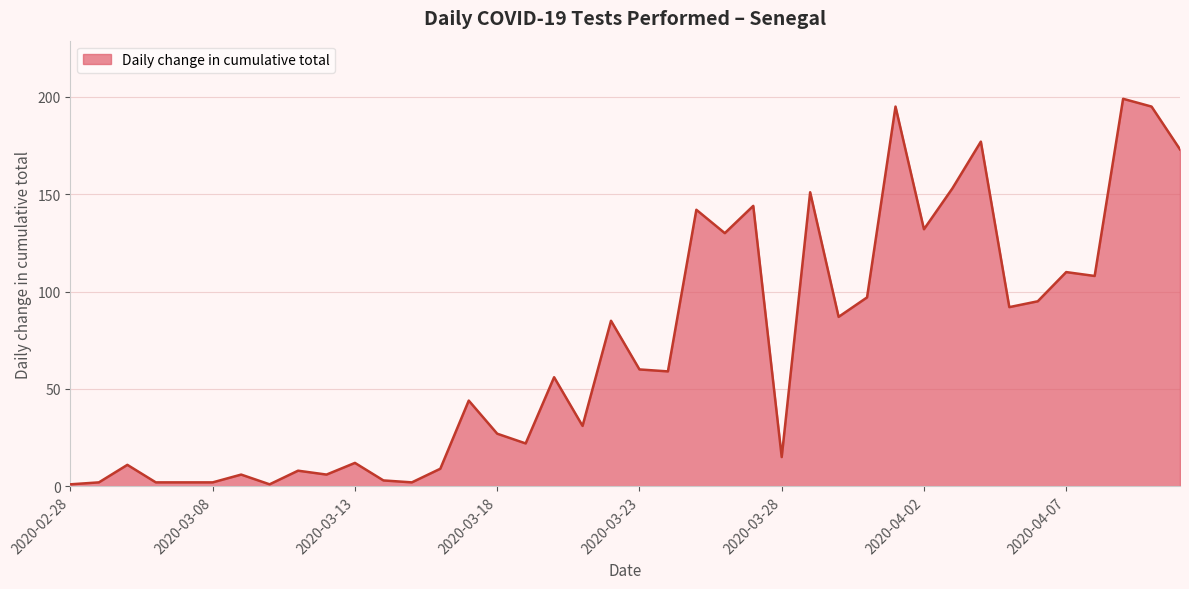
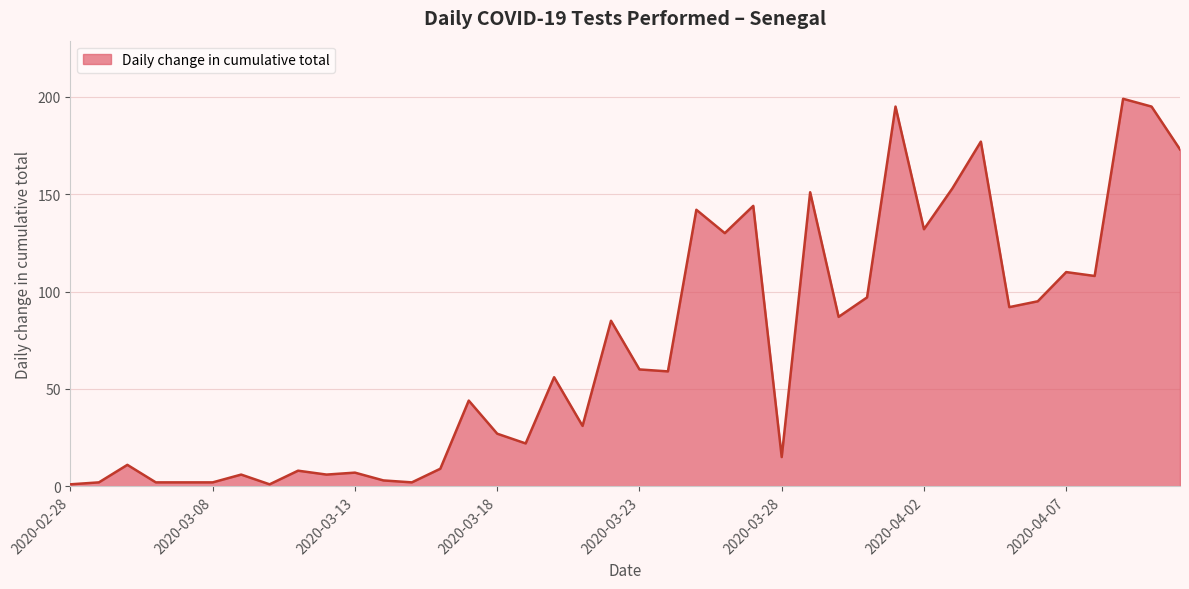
  {
    "2020-02-28": 1,
    "2020-03-08": 2,
-   "2020-03-13": 12,
+   "2020-03-13": 7,
    "2020-03-18": 27,
    "2020-03-23": 60,
    "2020-03-28": 15,
    "2020-04-02": 132,
    "2020-04-07": 110
  }
